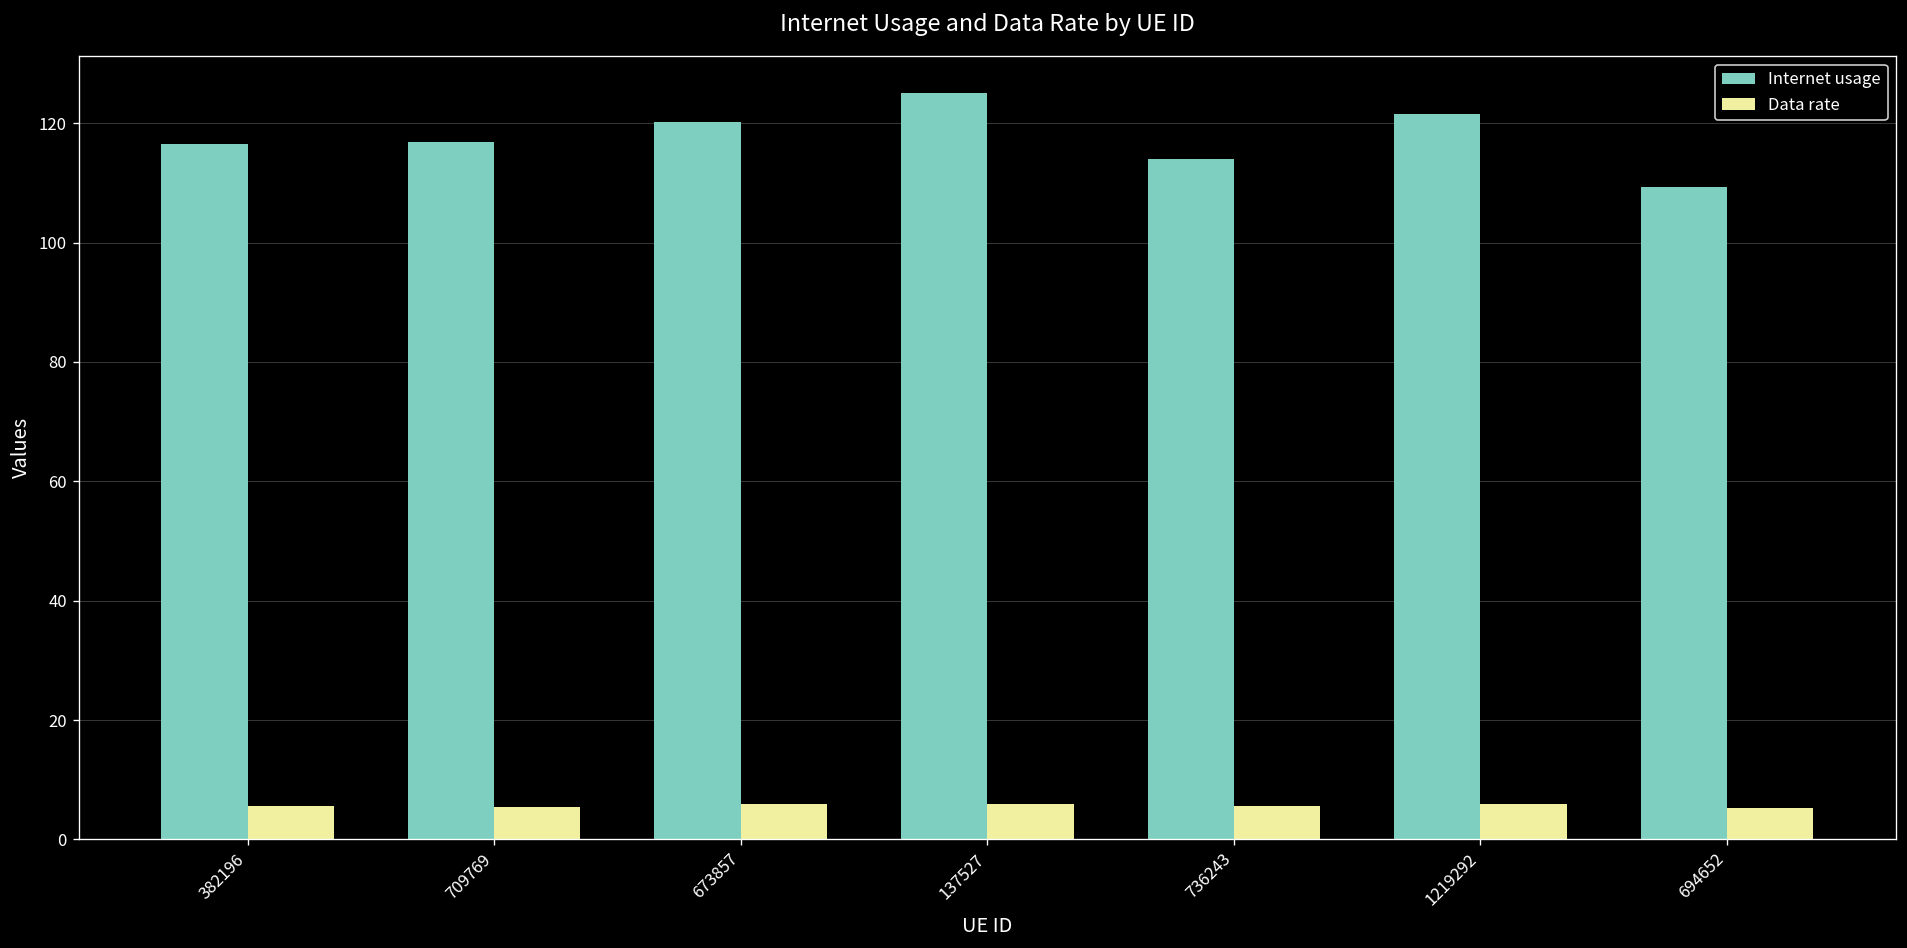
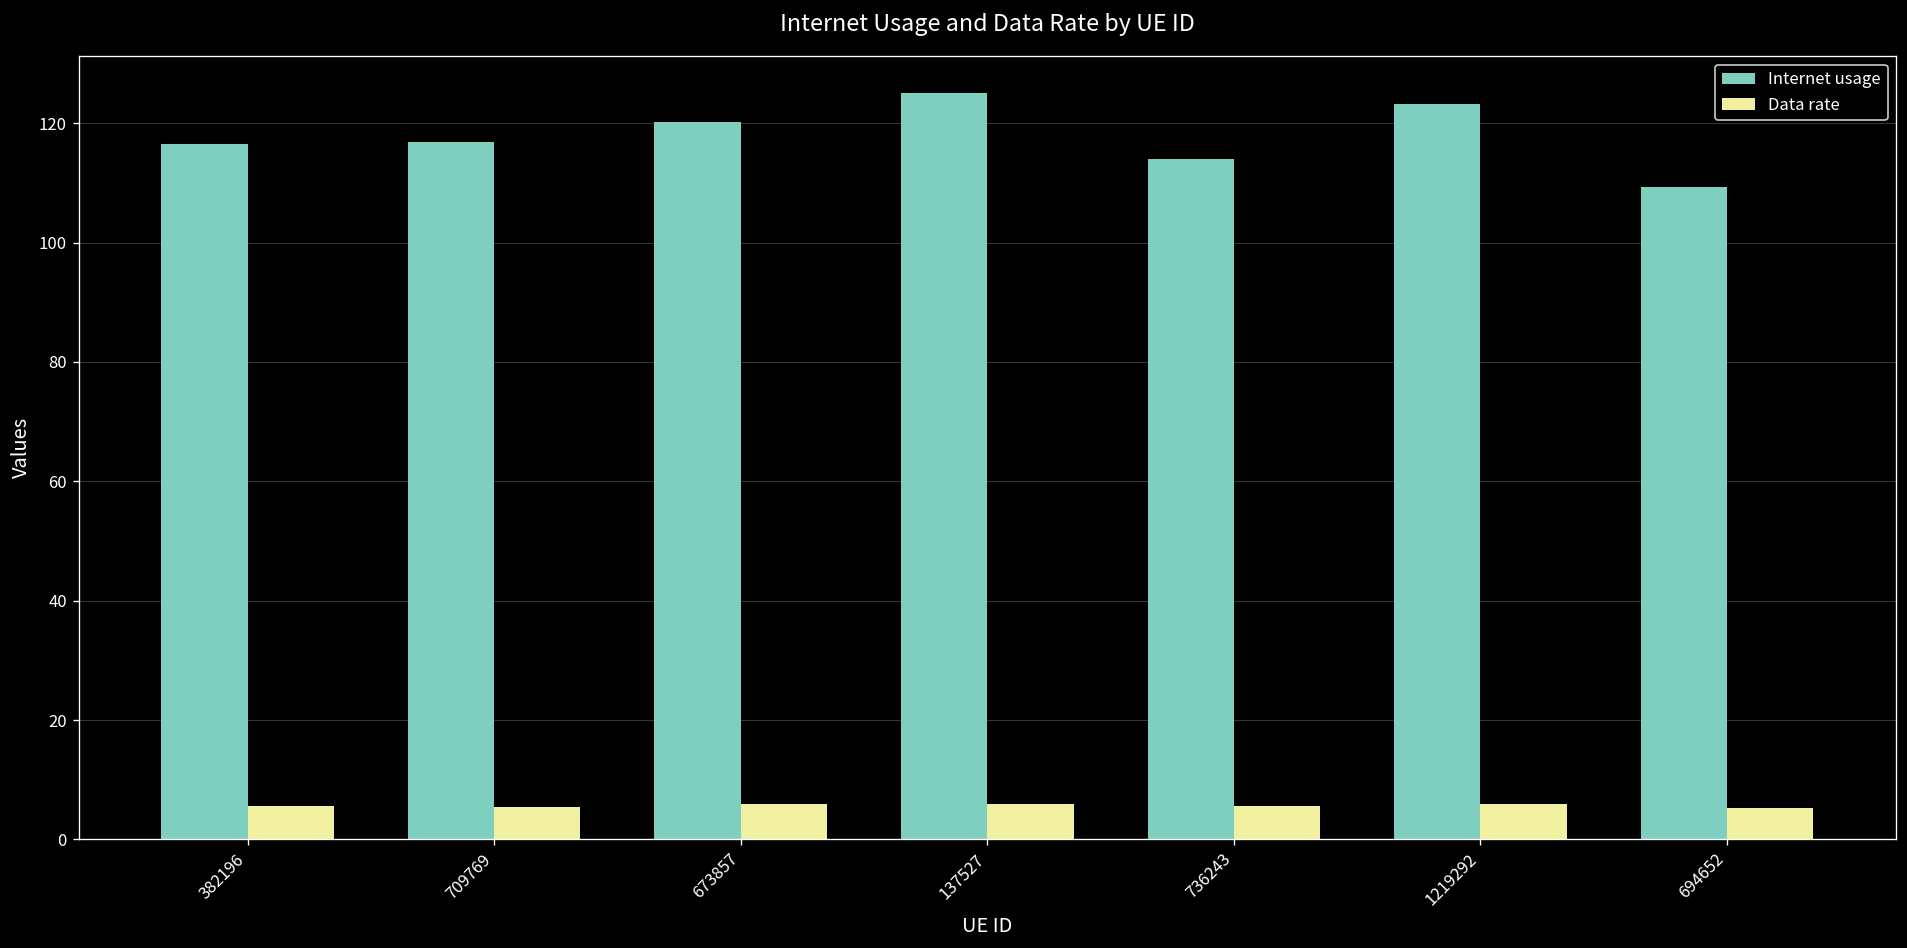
  {
    "Internet usage": {
      "382196": 116,
      "709769": 117,
      "673857": 120,
      "137527": 125,
      "736243": 114,
-     "1219292": 122,
+     "1219292": 123,
      "694652": 109
    },
    "Data rate": {
      "382196": 6,
      "709769": 5,
      "673857": 6,
      "137527": 6,
      "736243": 6,
      "1219292": 6,
      "694652": 5
    }
  }
